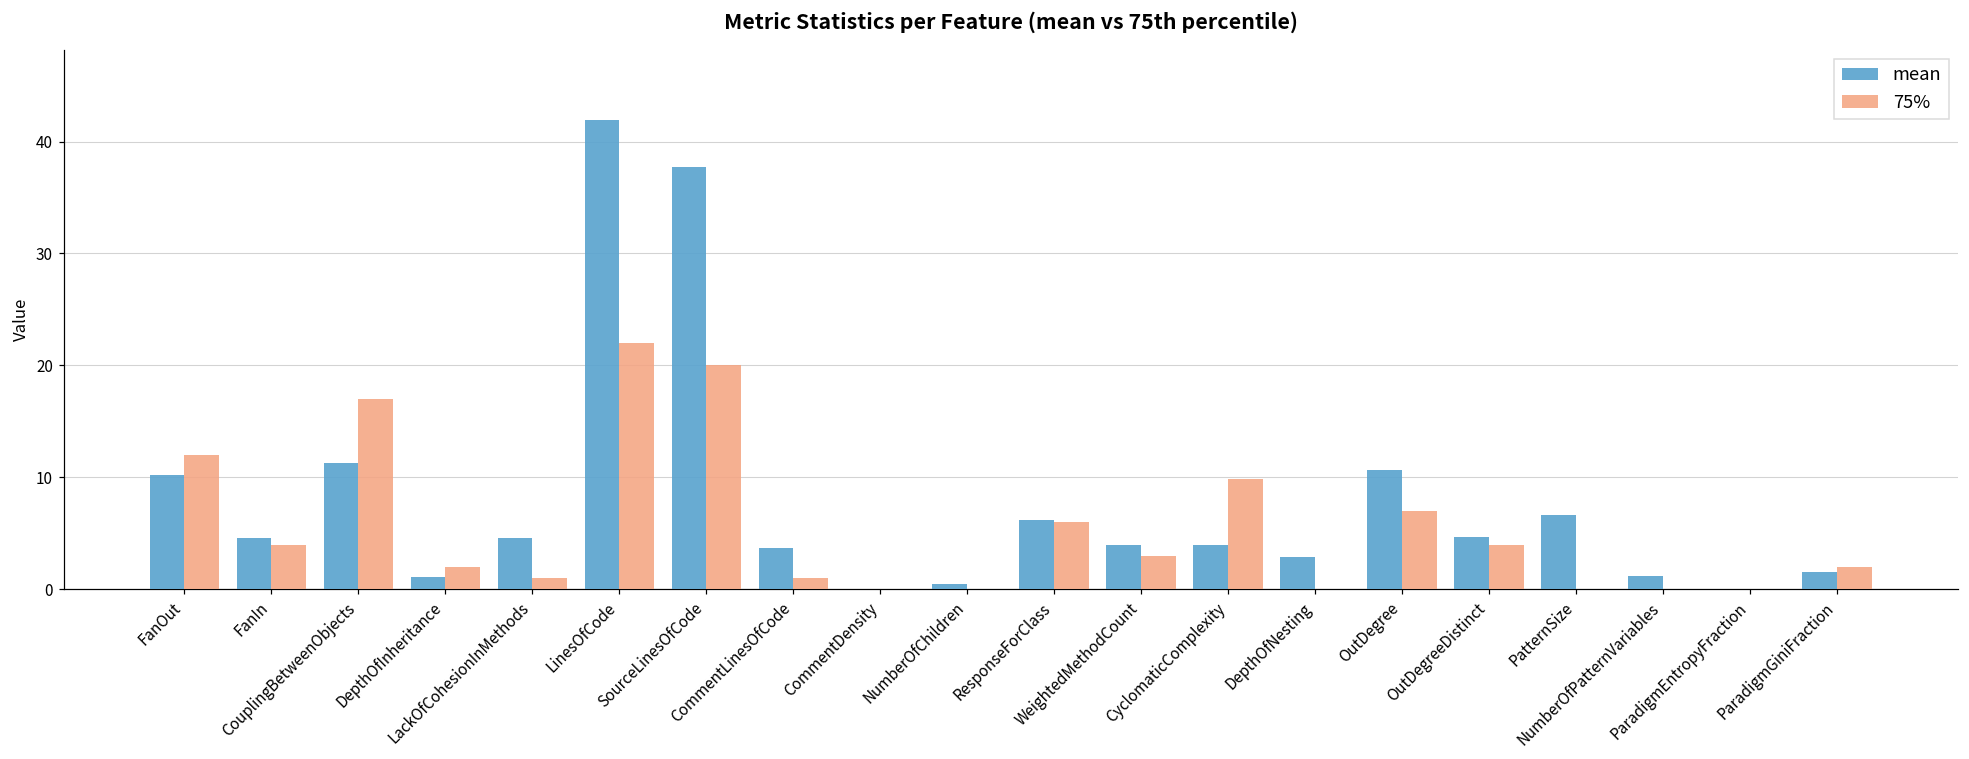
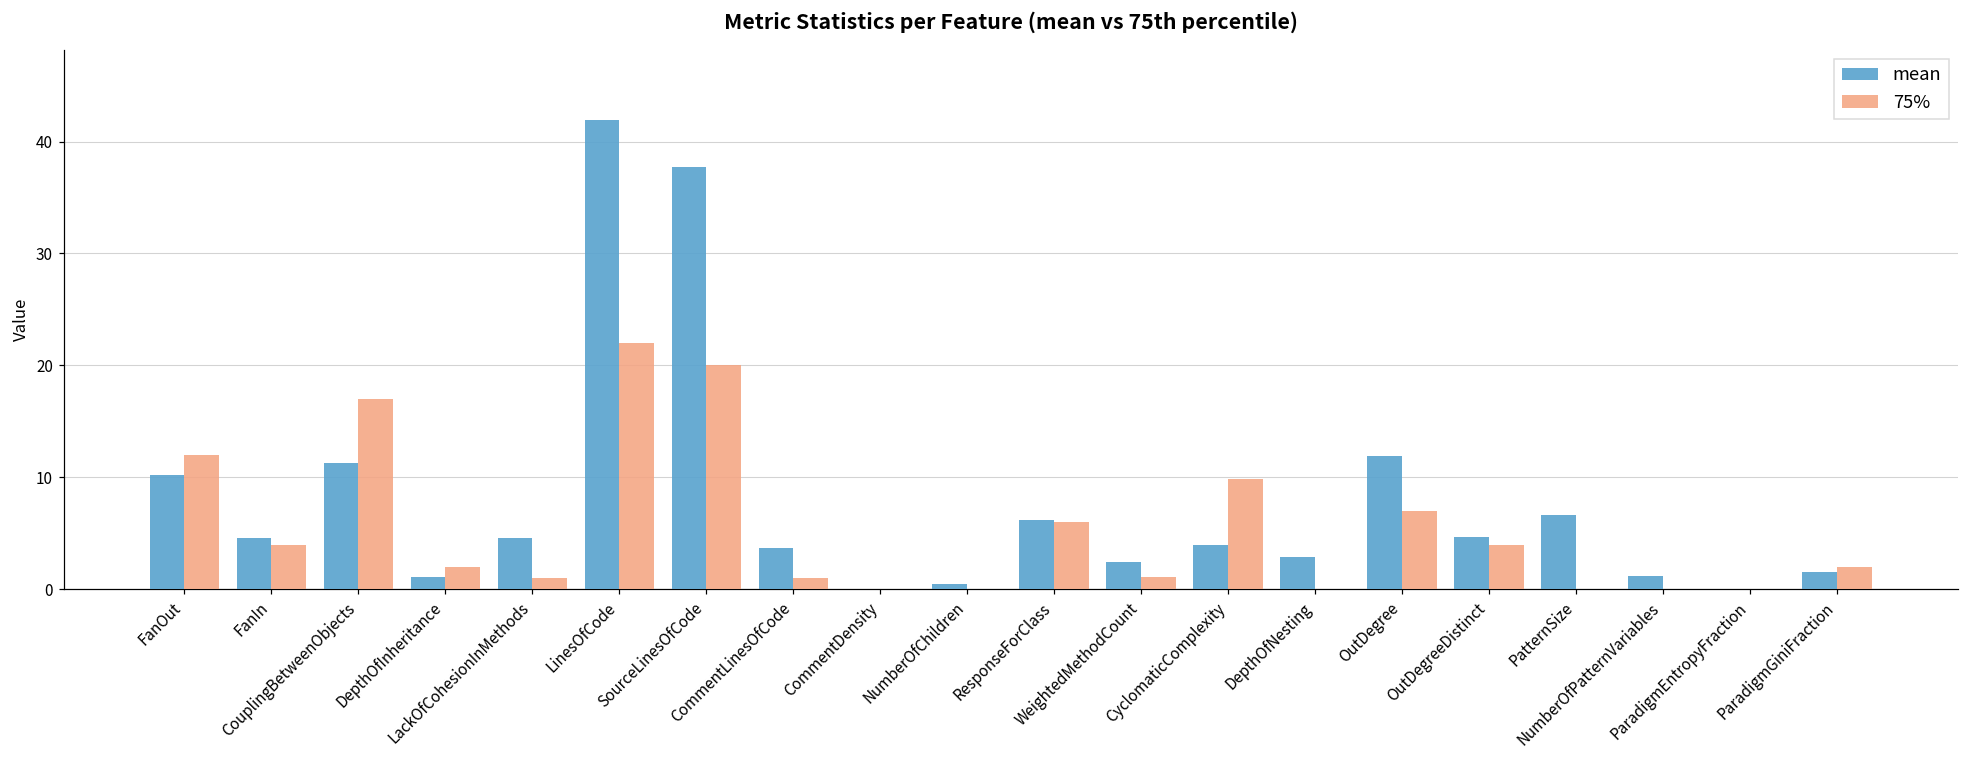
  {
    "mean": {
      "FanOut": 10.2,
      "FanIn": 4.6,
      "CouplingBetweenObjects": 11.3,
      "DepthOfInheritance": 1.1,
      "LackOfCohesionInMethods": 4.6,
      "LinesOfCode": 41.9,
      "SourceLinesOfCode": 37.8,
      "CommentLinesOfCode": 3.7,
      "NumberOfChildren": 0.5,
      "ResponseForClass": 6.2,
-     "WeightedMethodCount": 3.9,
+     "WeightedMethodCount": 2.5,
      "CyclomaticComplexity": 3.9,
      "DepthOfNesting": 2.9,
-     "OutDegree": 10.6,
+     "OutDegree": 11.9,
      "OutDegreeDistinct": 4.7,
      "PatternSize": 6.6,
      "NumberOfPatternVariables": 1.2,
      "ParadigmEntropyFraction": 0.0,
      "ParadigmGiniFraction": 1.5
    },
    "75%": {
      "FanOut": 12.0,
      "FanIn": 4.0,
      "CouplingBetweenObjects": 17.0,
      "DepthOfInheritance": 2.0,
      "LackOfCohesionInMethods": 1.0,
      "LinesOfCode": 22.0,
      "SourceLinesOfCode": 20.0,
      "CommentLinesOfCode": 1.0,
      "NumberOfChildren": 0.0,
      "ResponseForClass": 6.0,
-     "WeightedMethodCount": 3.0,
+     "WeightedMethodCount": 1.1,
      "CyclomaticComplexity": 9.9,
      "DepthOfNesting": 0.0,
      "OutDegree": 7.0,
      "OutDegreeDistinct": 4.0,
      "PatternSize": 0.0,
      "NumberOfPatternVariables": 0.0,
      "ParadigmEntropyFraction": 0.0,
      "ParadigmGiniFraction": 2.0
    }
  }
